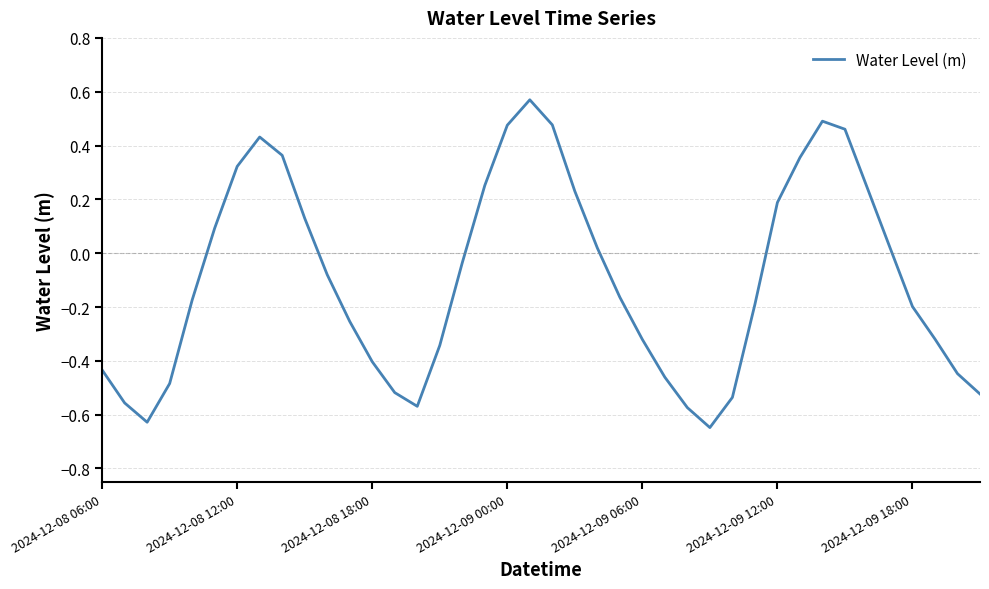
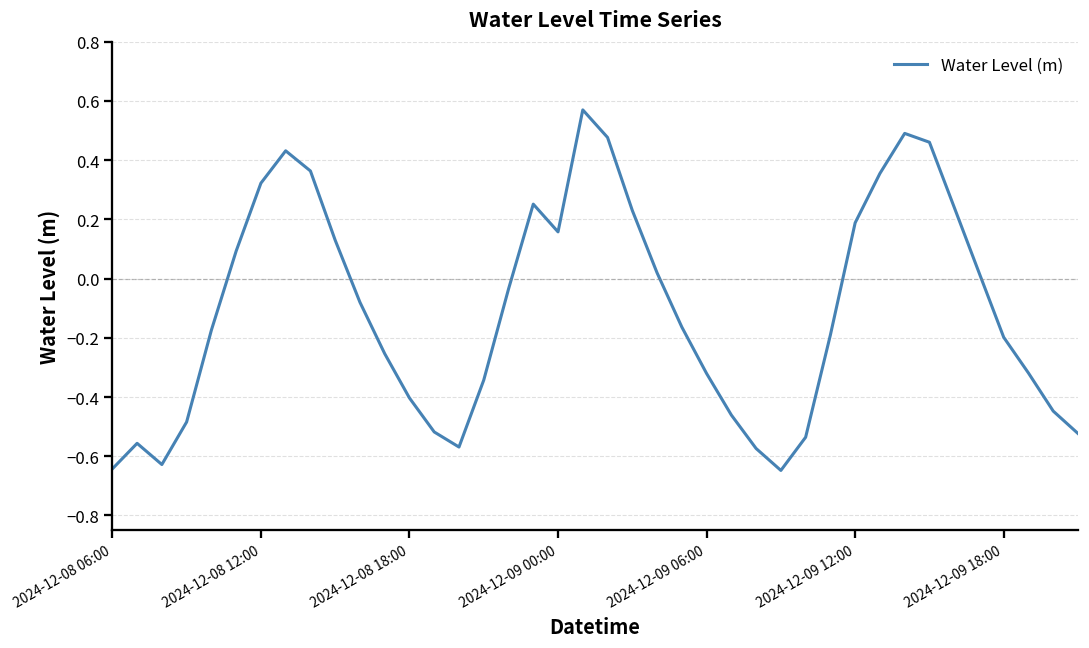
  {
-   "2024-12-08 06:00": -0.43,
+   "2024-12-08 06:00": -0.64,
    "2024-12-08 12:00": 0.32,
    "2024-12-08 18:00": -0.40,
-   "2024-12-09 00:00": 0.48,
+   "2024-12-09 00:00": 0.16,
    "2024-12-09 06:00": -0.32,
    "2024-12-09 12:00": 0.19,
    "2024-12-09 18:00": -0.20
  }
